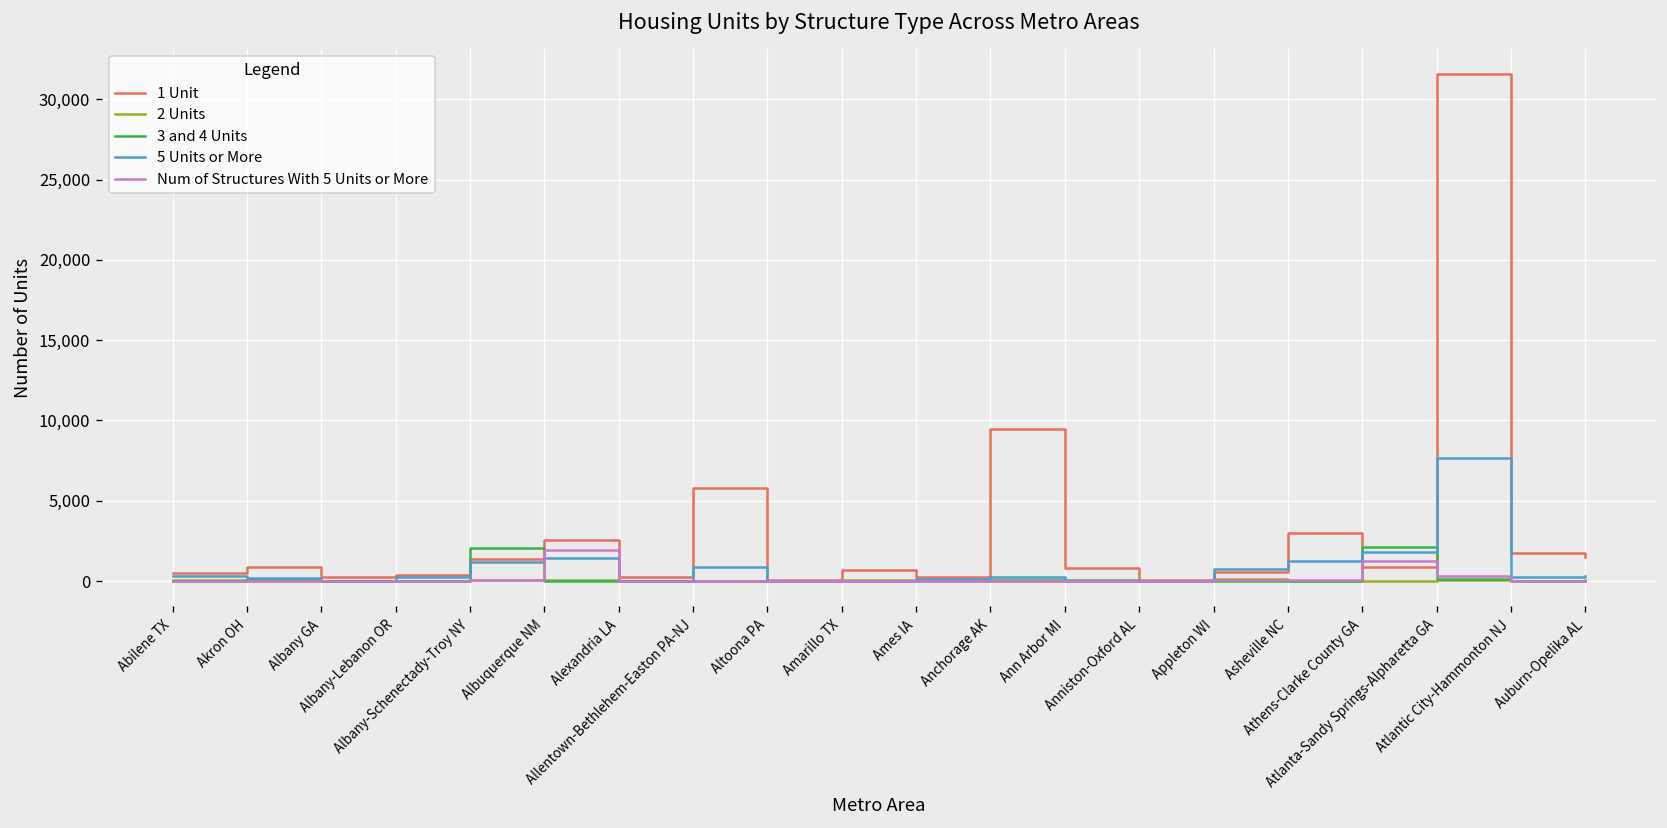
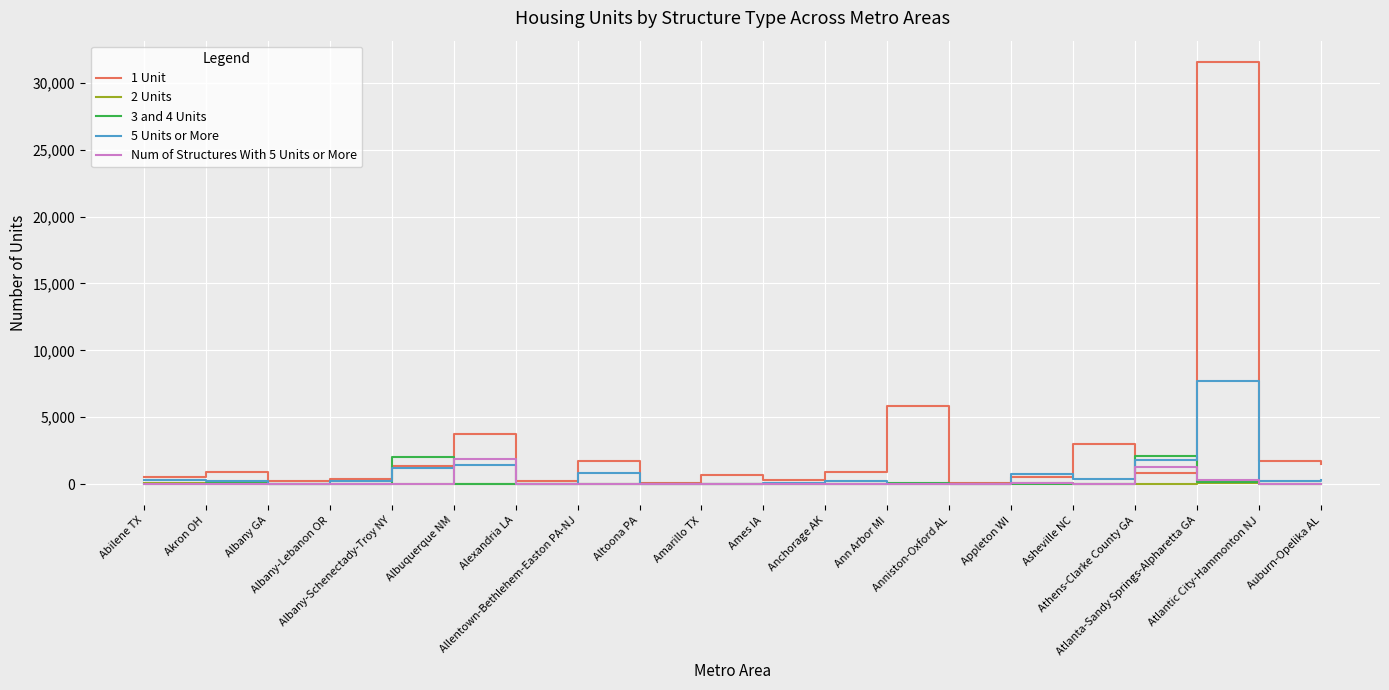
  {
    "1 Unit": {
      "Abilene TX": "500",
      "Akron OH": "900",
      "Albany GA": "200",
      "Albany-Schenectady-Troy NY": "1,400",
-     "Albuquerque NM": "2,500",
+     "Albuquerque NM": "3,700",
      "Alexandria LA": "300",
-     "Allentown-Bethlehem-Easton PA-NJ": "5,800",
+     "Allentown-Bethlehem-Easton PA-NJ": "1,700",
      "Amarillo TX": "700",
-     "Anchorage AK": "9,400",
-     "Ann Arbor MI": "800",
+     "Anchorage AK": "900",
+     "Ann Arbor MI": "5,900",
      "Asheville NC": "3,000",
      "Athens-Clarke County GA": "900",
      "Atlanta-Sandy Springs-Alpharetta GA": "31,600",
      "Atlantic City-Hammonton NJ": "1,700",
      "Auburn-Opelika AL": "1,500"
    },
    "2 Units": {
      "Athens-Clarke County GA": "0"
    },
    "3 and 4 Units": {
      "Albany-Schenectady-Troy NY": "2,100",
      "Athens-Clarke County GA": "2,100"
    },
    "5 Units or More": {
      "Abilene TX": "300",
      "Albany-Schenectady-Troy NY": "1,200",
      "Albuquerque NM": "1,400",
      "Allentown-Bethlehem-Easton PA-NJ": "900",
      "Anchorage AK": "200",
-     "Asheville NC": "1,300",
+     "Asheville NC": "400",
      "Athens-Clarke County GA": "1,800",
      "Atlanta-Sandy Springs-Alpharetta GA": "7,700",
      "Atlantic City-Hammonton NJ": "200",
      "Auburn-Opelika AL": "300"
    },
    "Num of Structures With 5 Units or More": {
      "Albuquerque NM": "1,900",
      "Athens-Clarke County GA": "1,300"
    }
  }
